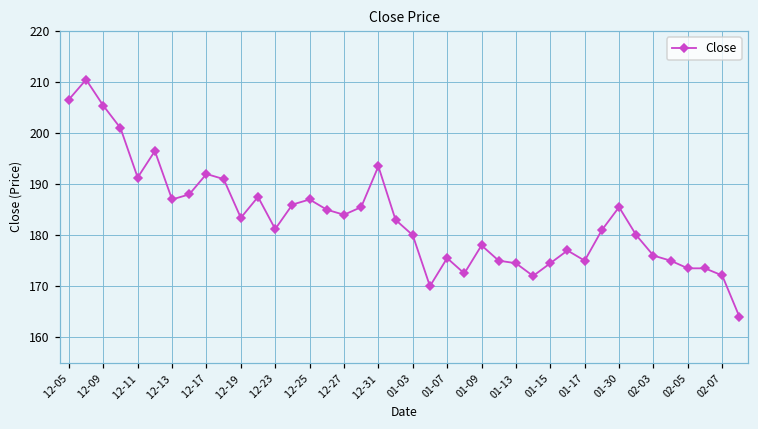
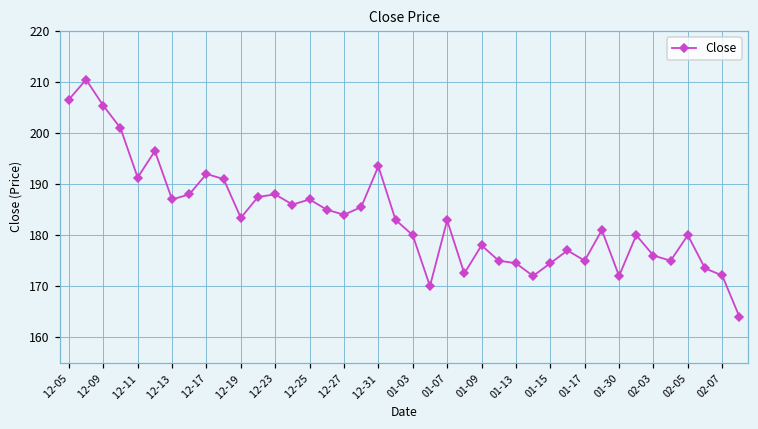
  {
    "12-05": 207,
    "12-09": 205,
    "12-11": 191,
    "12-13": 187,
    "12-17": 192,
    "12-19": 183,
-   "12-23": 181,
+   "12-23": 188,
    "12-25": 187,
    "12-27": 184,
    "12-31": 194,
    "01-03": 180,
-   "01-07": 176,
+   "01-07": 183,
    "01-09": 178,
    "01-13": 175,
    "01-15": 175,
    "01-17": 175,
-   "01-30": 186,
+   "01-30": 172,
    "02-03": 176,
-   "02-05": 174,
+   "02-05": 180,
    "02-07": 172
  }
